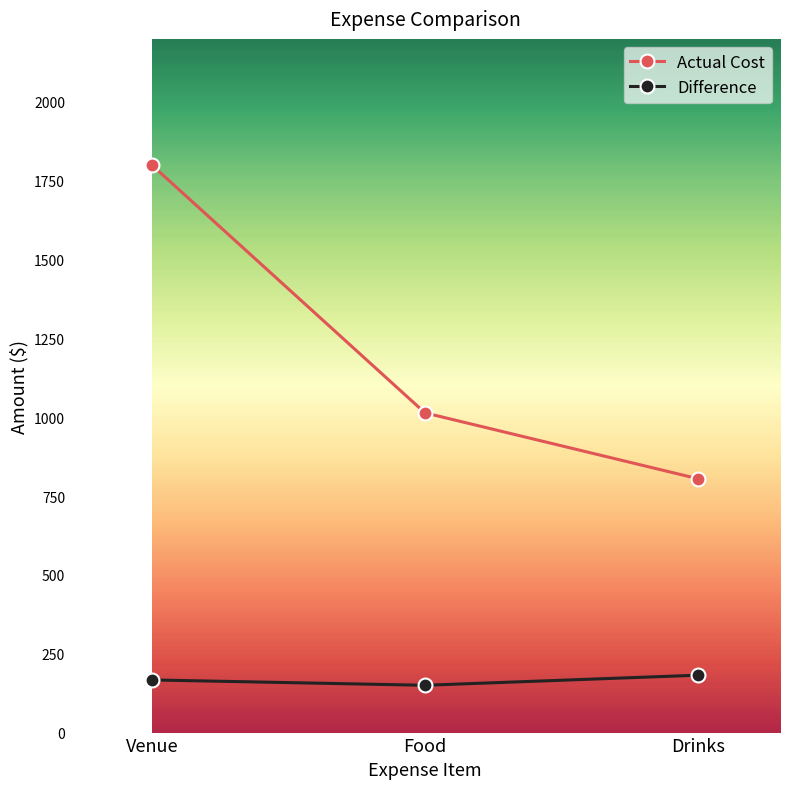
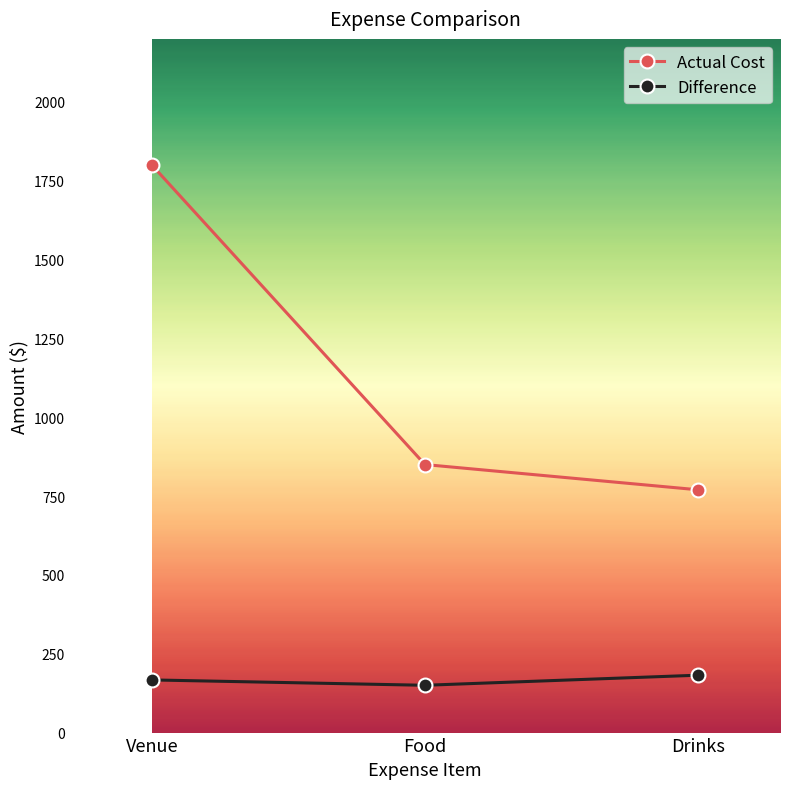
  {
    "Actual Cost": {
      "Venue": 1800,
-     "Food": 1010,
-     "Drinks": 810
+     "Food": 850,
+     "Drinks": 770
    },
    "Difference": {
      "Venue": 170,
      "Food": 150,
      "Drinks": 180
    }
  }
